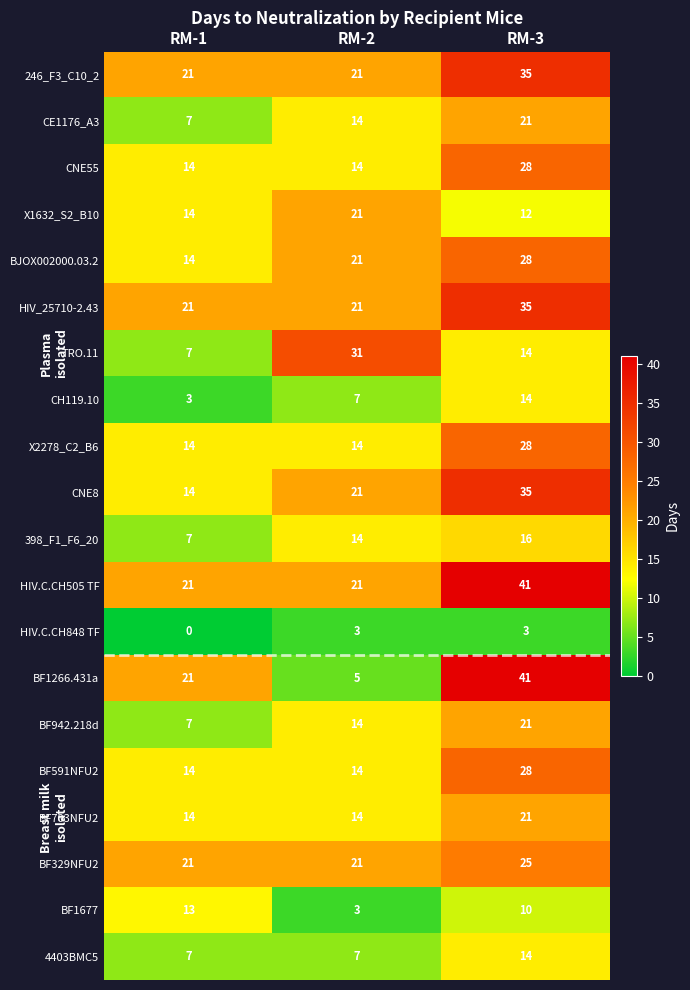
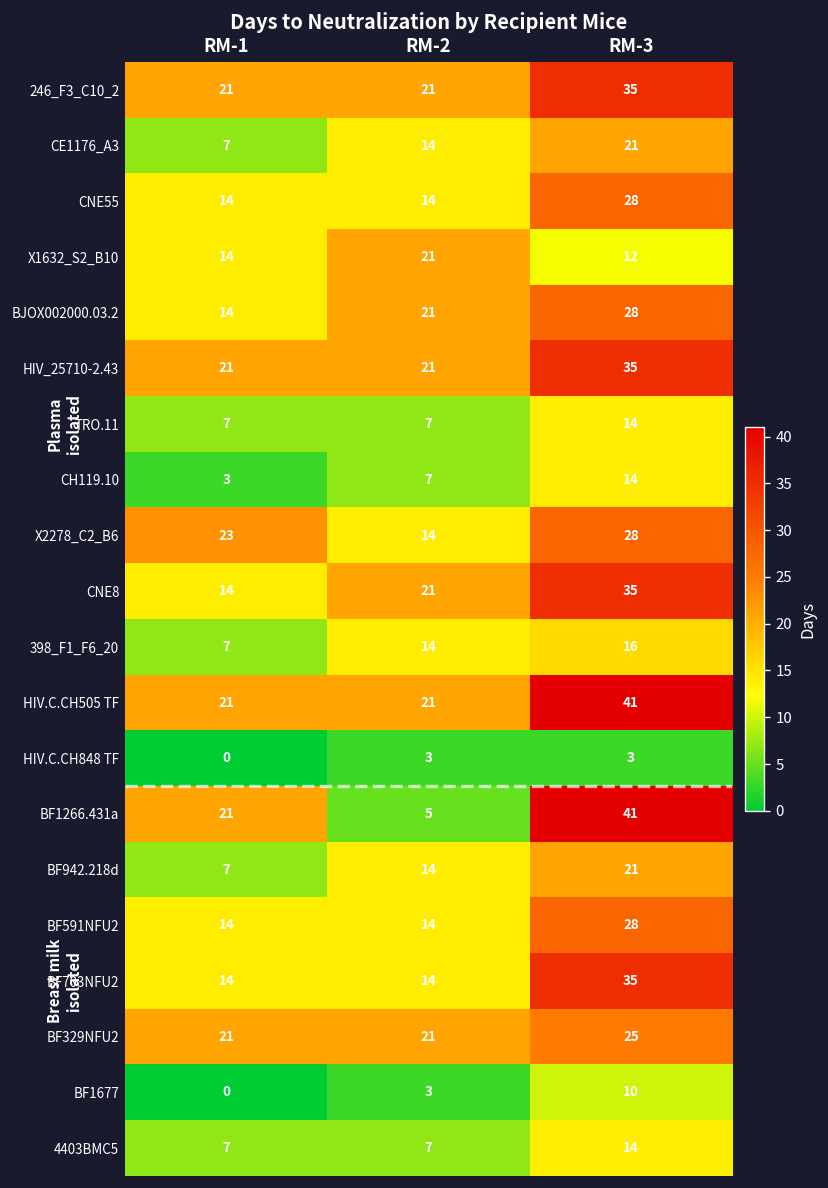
  {
    "246_F3_C10_2": {
      "RM-1": 21,
      "RM-2": 21,
      "RM-3": 35
    },
    "CE1176_A3": {
      "RM-1": 7,
      "RM-2": 14,
      "RM-3": 21
    },
    "CNE55": {
      "RM-1": 14,
      "RM-2": 14,
      "RM-3": 28
    },
    "X1632_S2_B10": {
      "RM-1": 14,
      "RM-2": 21,
      "RM-3": 12
    },
    "BJOX002000.03.2": {
      "RM-1": 14,
      "RM-2": 21,
      "RM-3": 28
    },
    "HIV_25710-2.43": {
      "RM-1": 21,
      "RM-2": 21,
      "RM-3": 35
    },
    "TRO.11": {
      "RM-1": 7,
-     "RM-2": 31,
+     "RM-2": 7,
      "RM-3": 14
    },
    "CH119.10": {
      "RM-1": 3,
      "RM-2": 7,
      "RM-3": 14
    },
    "X2278_C2_B6": {
-     "RM-1": 14,
+     "RM-1": 23,
      "RM-2": 14,
      "RM-3": 28
    },
    "CNE8": {
      "RM-1": 14,
      "RM-2": 21,
      "RM-3": 35
    },
    "398_F1_F6_20": {
      "RM-1": 7,
      "RM-2": 14,
      "RM-3": 16
    },
    "HIV.C.CH505 TF": {
      "RM-1": 21,
      "RM-2": 21,
      "RM-3": 41
    },
    "HIV.C.CH848 TF": {
      "RM-1": 0,
      "RM-2": 3,
      "RM-3": 3
    },
    "BF1266.431a": {
      "RM-1": 21,
      "RM-2": 5,
      "RM-3": 41
    },
    "BF942.218d": {
      "RM-1": 7,
      "RM-2": 14,
      "RM-3": 21
    },
    "BF591NFU2": {
      "RM-1": 14,
      "RM-2": 14,
      "RM-3": 28
    },
    "BF703NFU2": {
      "RM-1": 14,
      "RM-2": 14,
-     "RM-3": 21
+     "RM-3": 35
    },
    "BF329NFU2": {
      "RM-1": 21,
      "RM-2": 21,
      "RM-3": 25
    },
    "BF1677": {
-     "RM-1": 13,
+     "RM-1": 0,
      "RM-2": 3,
      "RM-3": 10
    },
    "4403BMC5": {
      "RM-1": 7,
      "RM-2": 7,
      "RM-3": 14
    }
  }
